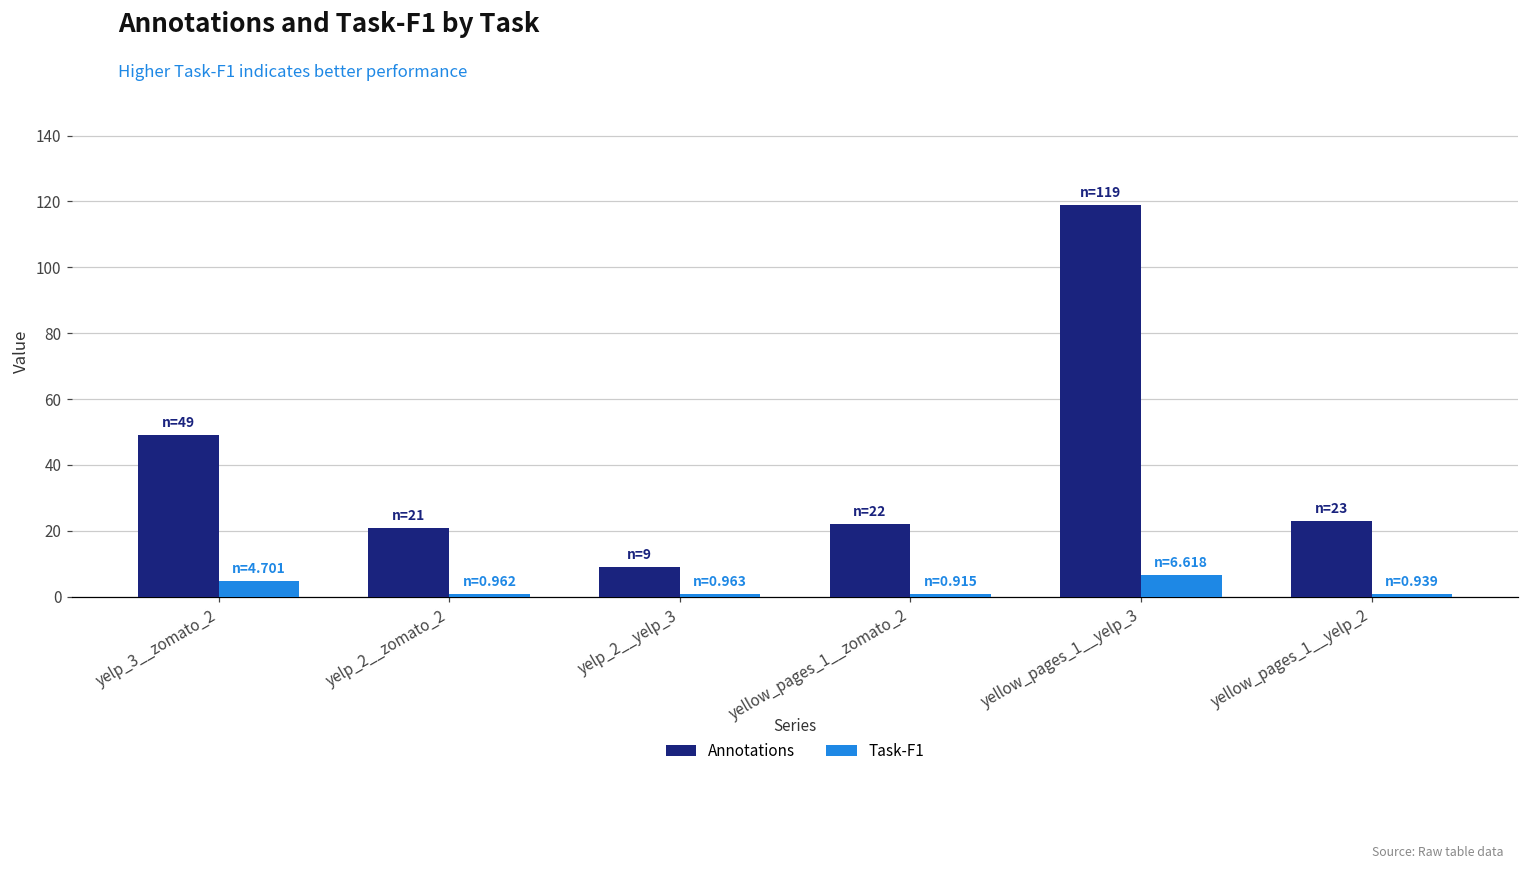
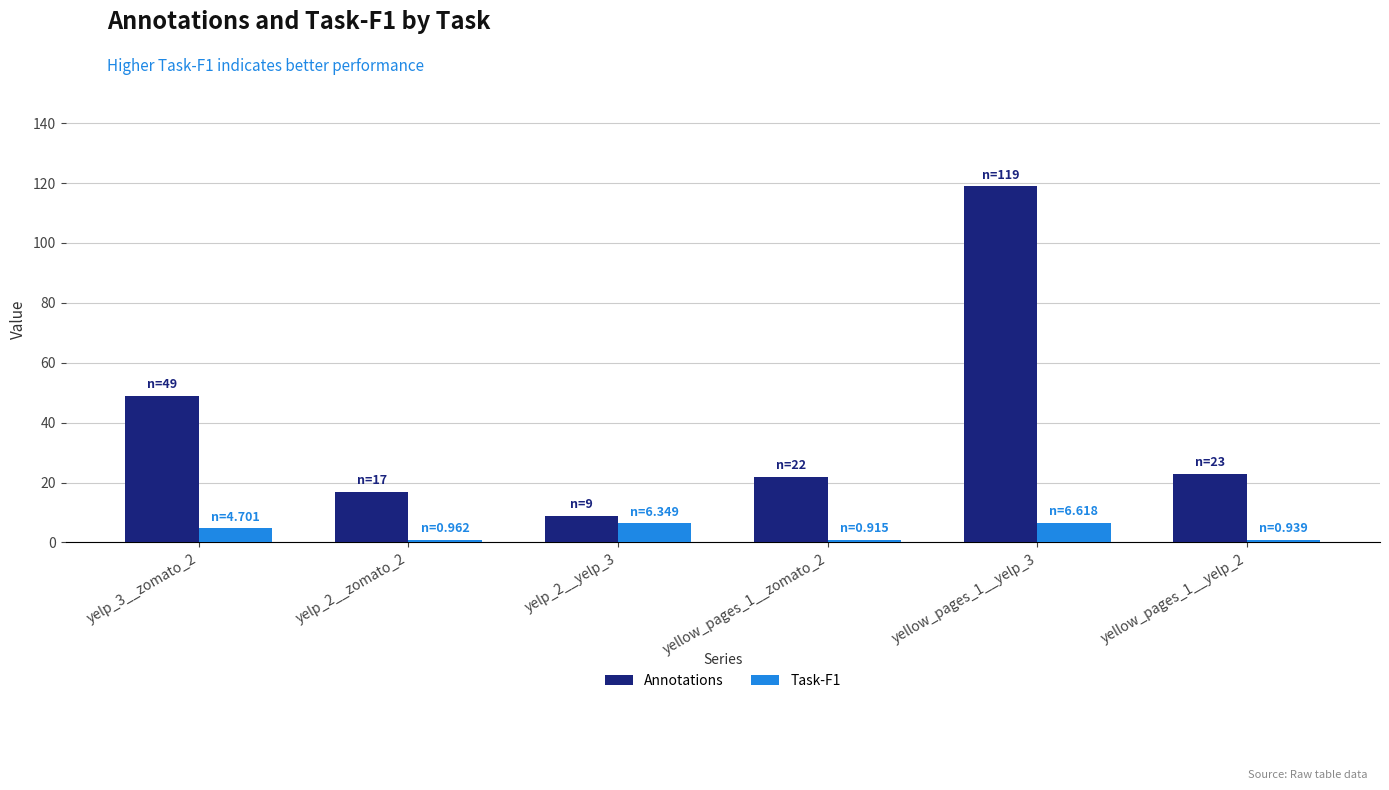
  {
    "Annotations": {
      "yelp_3__zomato_2": 49,
-     "yelp_2__zomato_2": 21,
+     "yelp_2__zomato_2": 17,
      "yelp_2__yelp_3": 9,
      "yellow_pages_1__zomato_2": 22,
      "yellow_pages_1__yelp_3": 119,
      "yellow_pages_1__yelp_2": 23
    },
    "Task-F1": {
      "yelp_3__zomato_2": 4.701,
      "yelp_2__zomato_2": 0.962,
-     "yelp_2__yelp_3": 0.963,
+     "yelp_2__yelp_3": 6.349,
      "yellow_pages_1__zomato_2": 0.915,
      "yellow_pages_1__yelp_3": 6.618,
      "yellow_pages_1__yelp_2": 0.939
    }
  }
